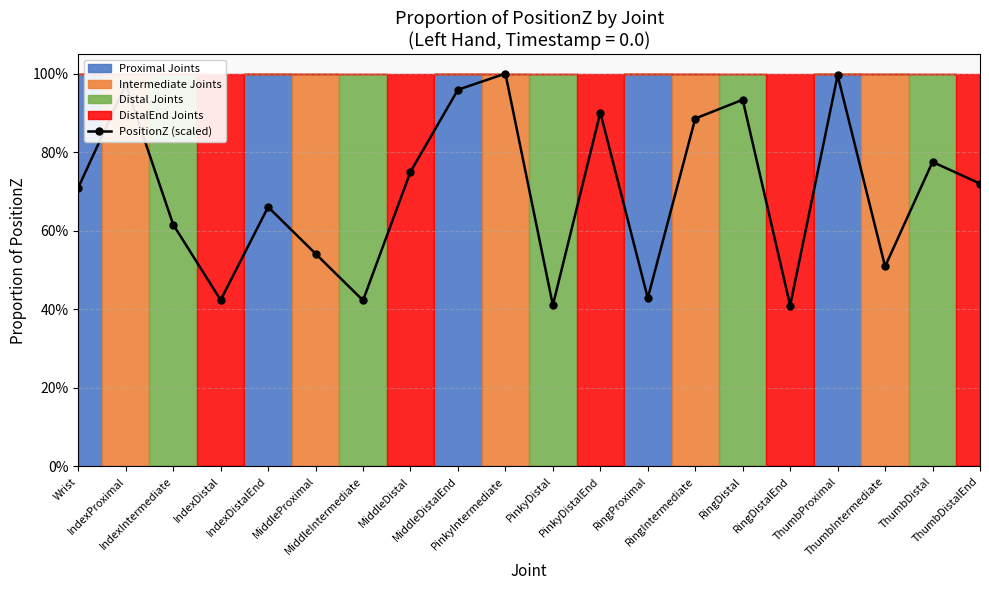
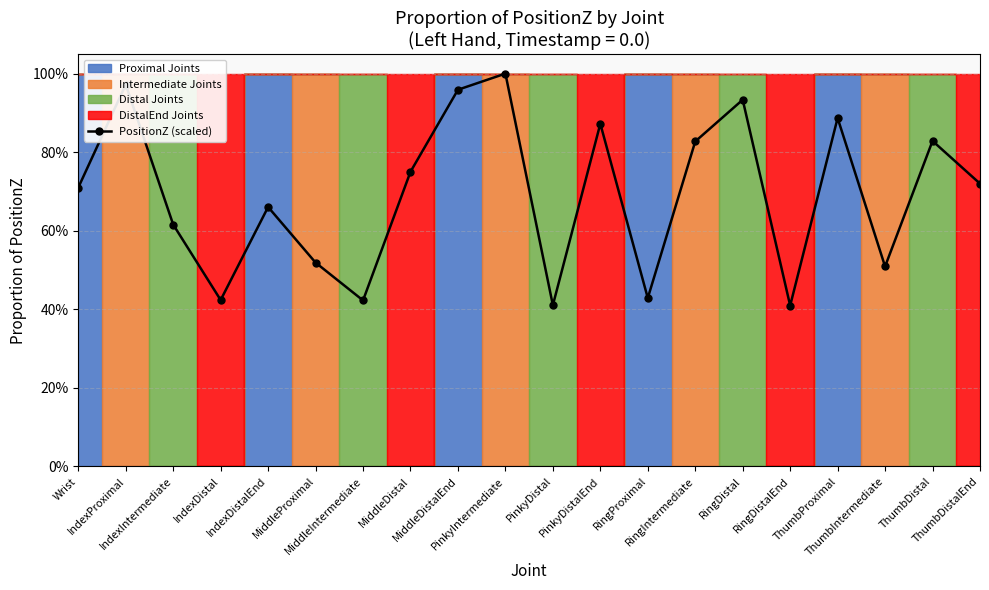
  {
    "PositionZ (scaled)": {
      "Wrist": "71%",
      "IndexIntermediate": "62%",
      "IndexDistal": "42%",
      "IndexDistalEnd": "66%",
-     "MiddleProximal": "54%",
+     "MiddleProximal": "52%",
      "MiddleIntermediate": "42%",
      "MiddleDistal": "75%",
      "MiddleDistalEnd": "96%",
      "PinkyIntermediate": "100%",
      "PinkyDistal": "41%",
-     "PinkyDistalEnd": "90%",
+     "PinkyDistalEnd": "87%",
      "RingProximal": "43%",
-     "RingIntermediate": "89%",
+     "RingIntermediate": "83%",
      "RingDistal": "93%",
      "RingDistalEnd": "41%",
-     "ThumbProximal": "100%",
+     "ThumbProximal": "89%",
      "ThumbIntermediate": "51%",
-     "ThumbDistal": "78%",
+     "ThumbDistal": "83%",
      "ThumbDistalEnd": "72%"
    }
  }
